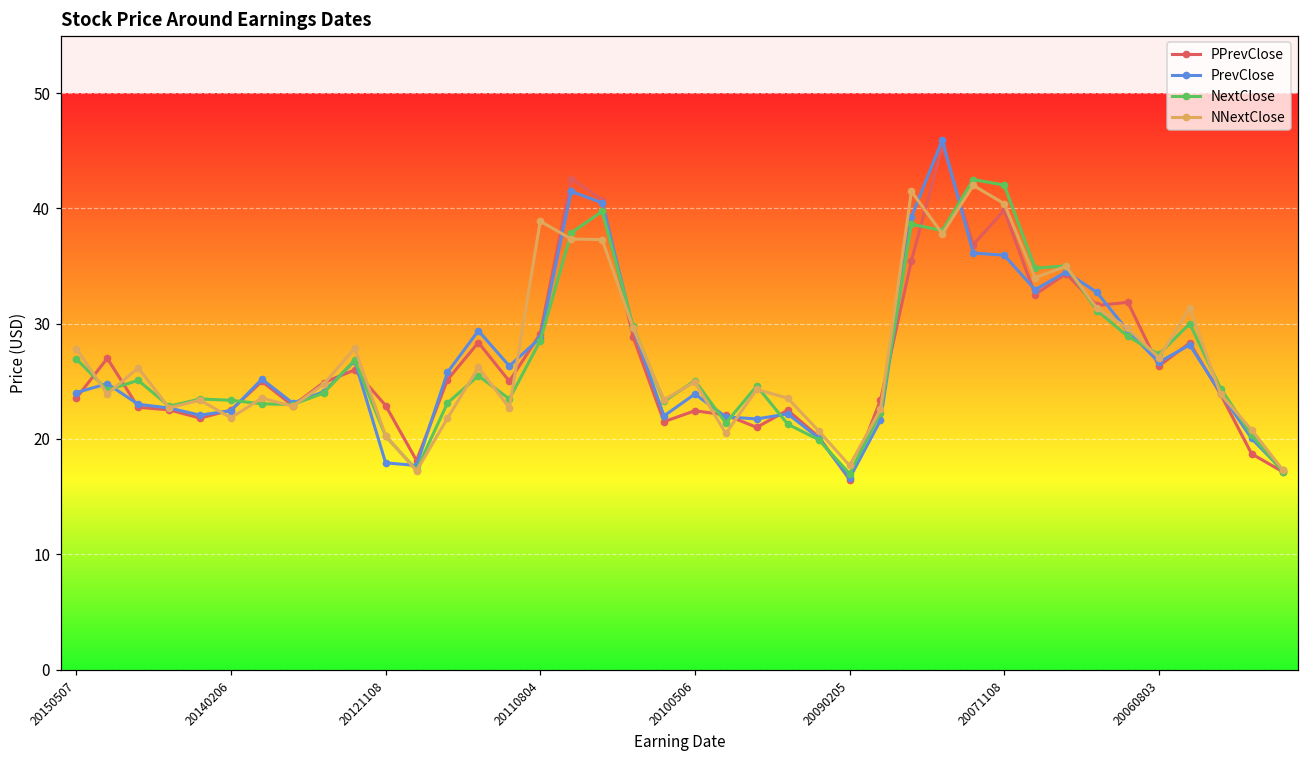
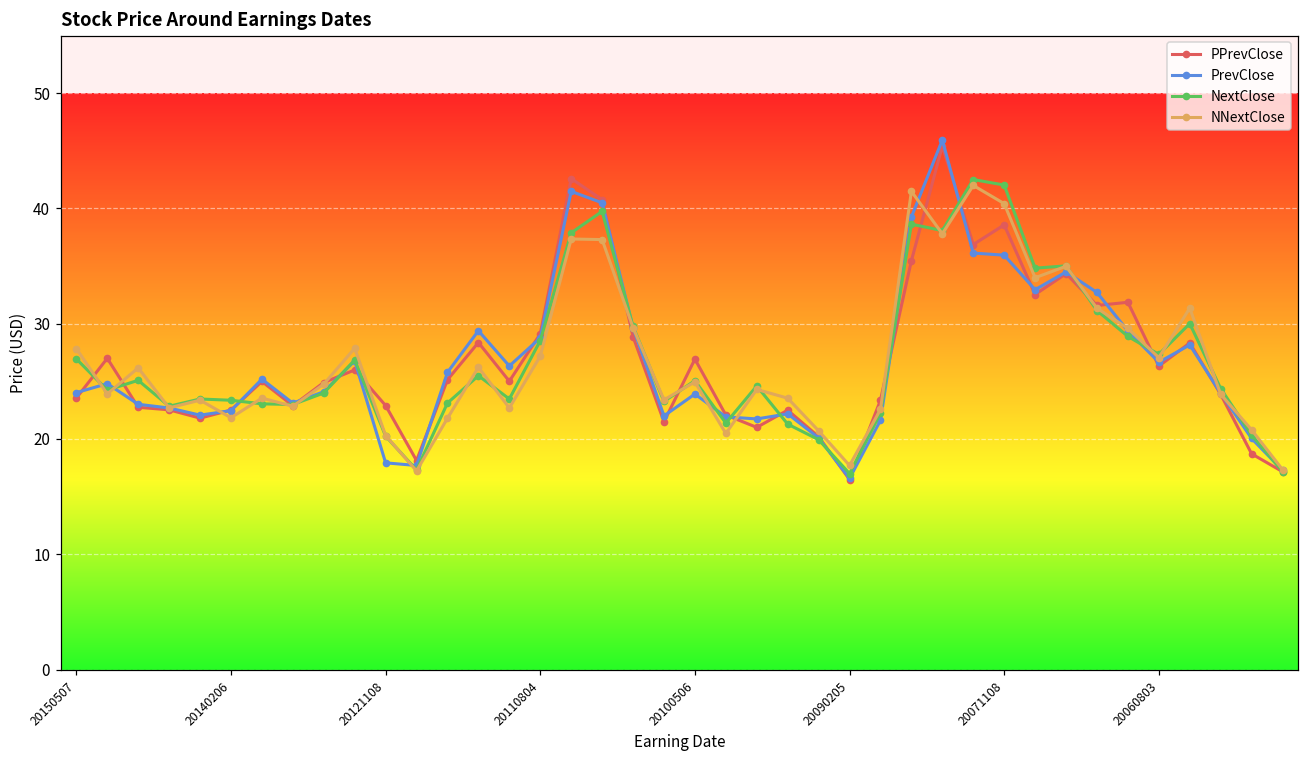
  {
    "PPrevClose": {
      "20150507": 23.5,
      "20121108": 22.9,
      "20110804": 29.1,
-     "20100506": 22.5,
-     "20071108": 39.8,
+     "20100506": 26.9,
+     "20071108": 38.6,
      "20060803": 26.3
    },
    "PrevClose": {
      "20150507": 24.0,
      "20121108": 17.9,
      "20100506": 23.9,
      "20071108": 35.9,
      "20060803": 26.7
    },
    "NextClose": {
      "20150507": 27.0,
      "20140206": 23.4,
      "20090205": 17.0,
      "20071108": 42.0,
      "20060803": 27.3
    },
    "NNextClose": {
      "20150507": 27.8,
      "20140206": 21.8,
-     "20110804": 38.9,
+     "20110804": 27.2,
      "20090205": 17.7,
      "20071108": 40.4,
      "20060803": 27.1
    }
  }
